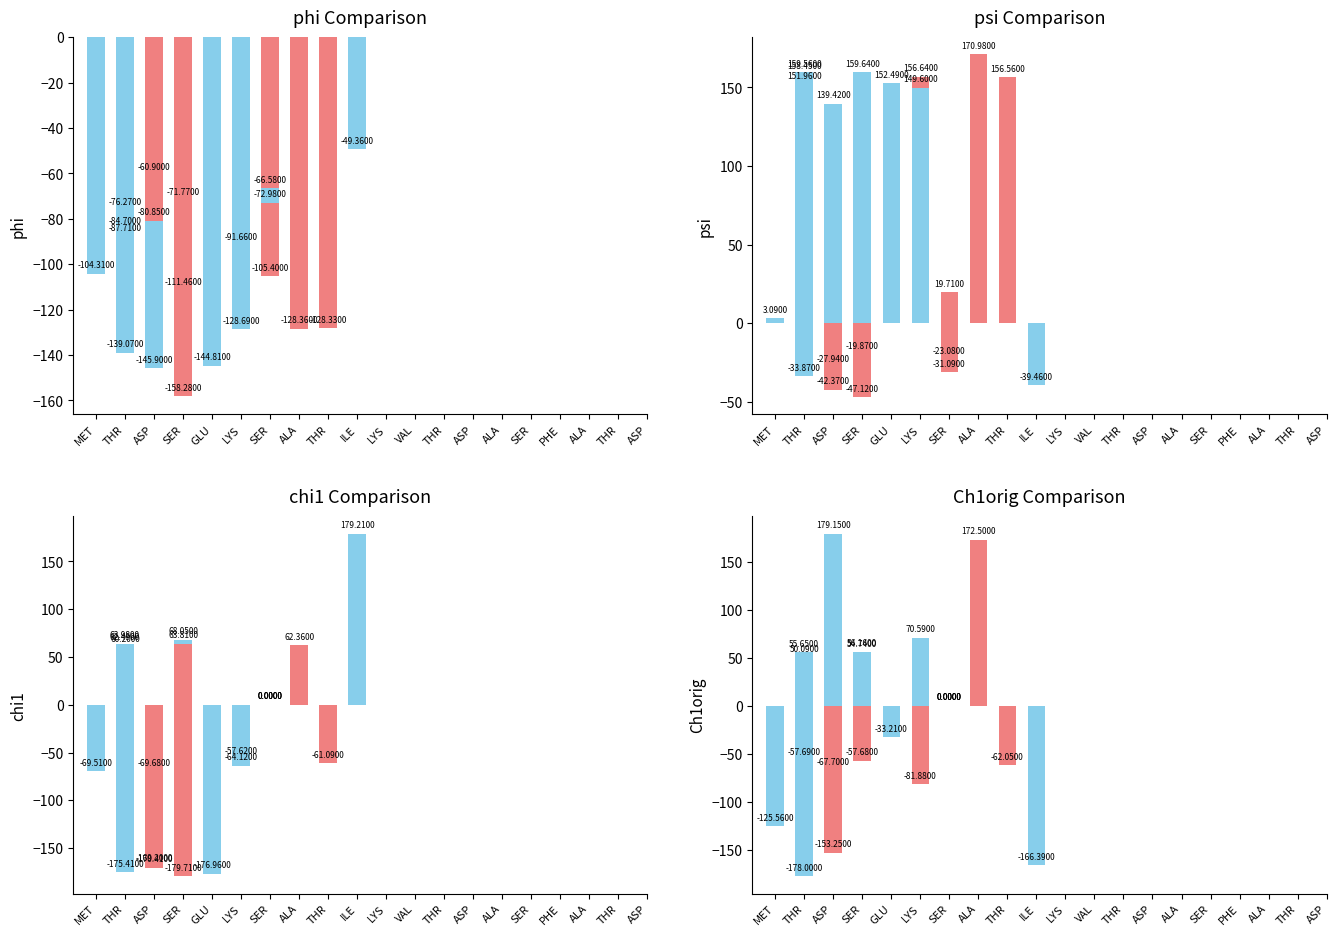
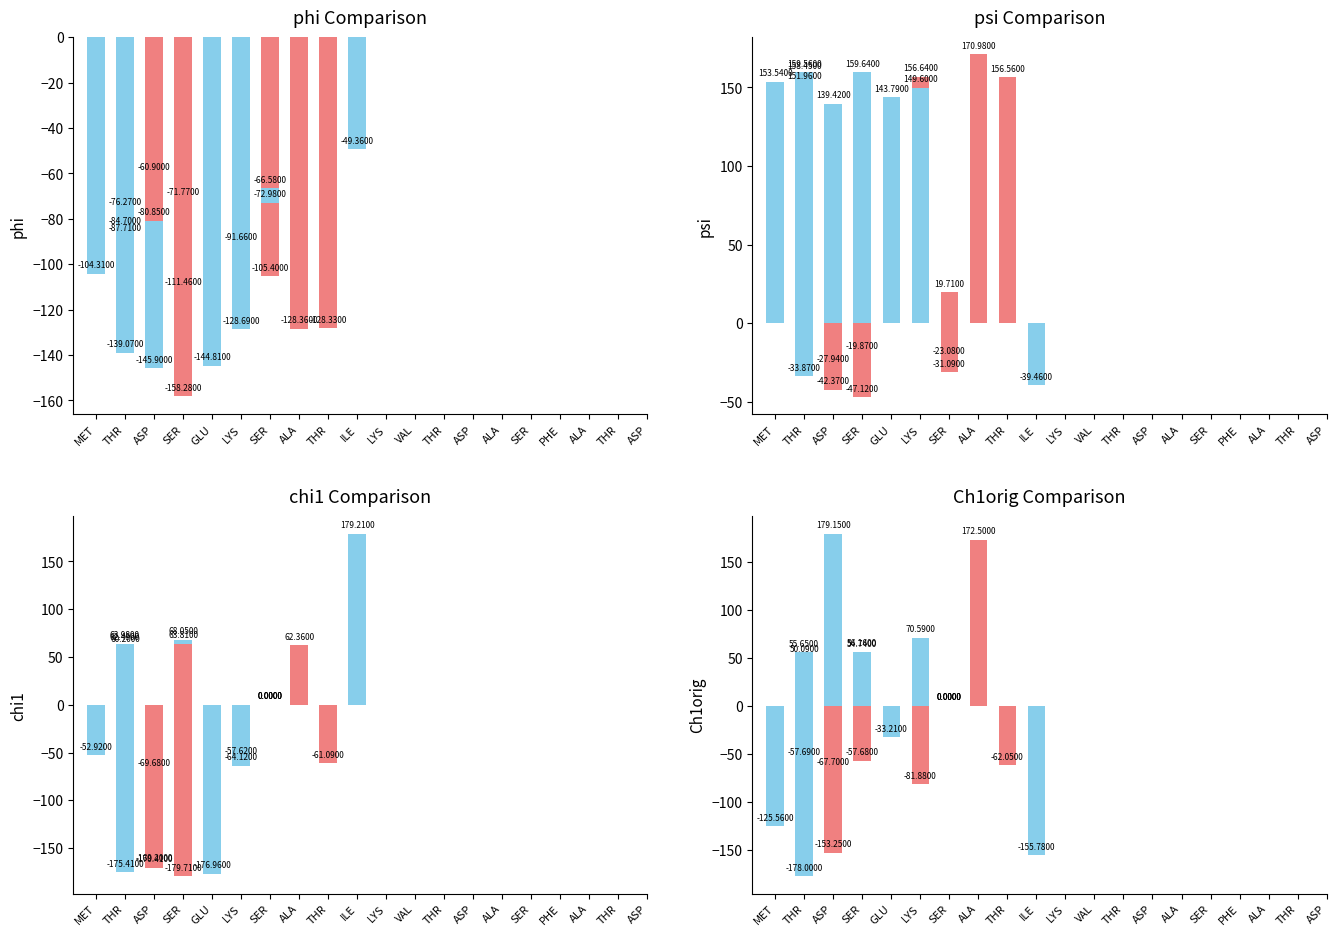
  {
    "phi Comparison": {
      "MET": -104.3100,
      "GLU": -144.8100,
      "ILE": -49.3600
    },
    "psi Comparison": {
-     "MET": 3.0900,
-     "GLU": 152.4900,
+     "MET": 153.5400,
+     "GLU": 143.7900,
      "ALA": 170.9800,
      "ILE": -39.4600
    },
    "chi1 Comparison": {
-     "MET": -69.5100,
+     "MET": -52.9200,
      "ALA": 62.3600,
      "ILE": 179.2100
    },
    "Ch1orig Comparison": {
      "MET": -125.5600,
      "GLU": -33.2100,
      "ALA": 172.5000,
-     "ILE": -166.3900
+     "ILE": -155.7800
    }
  }
